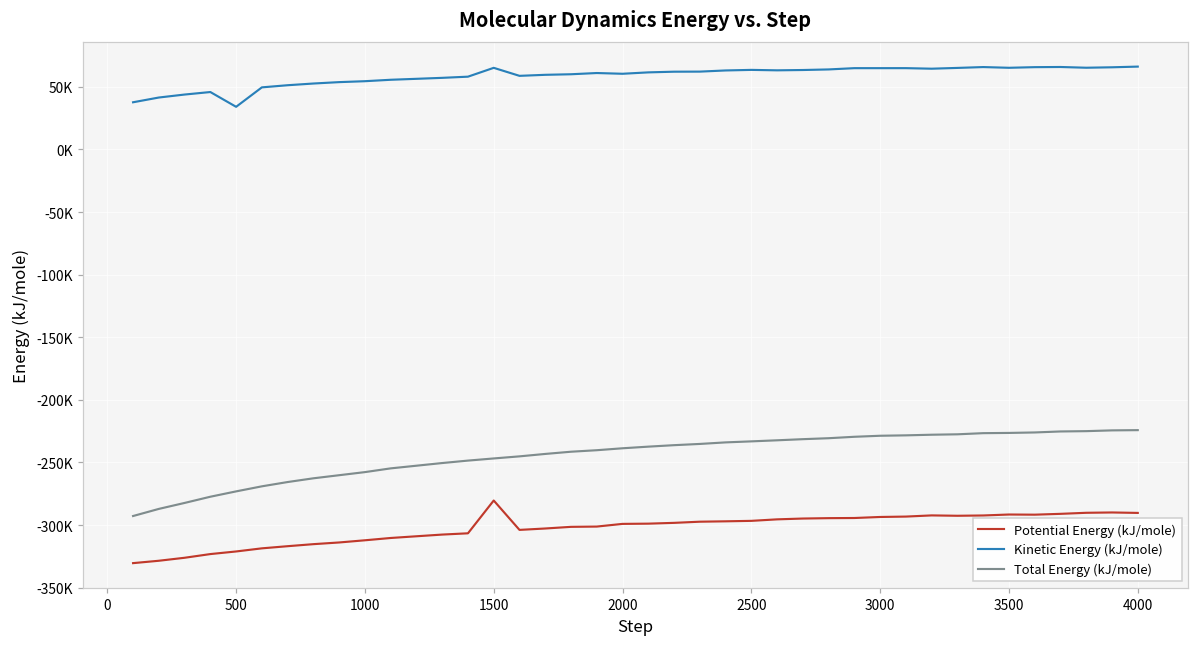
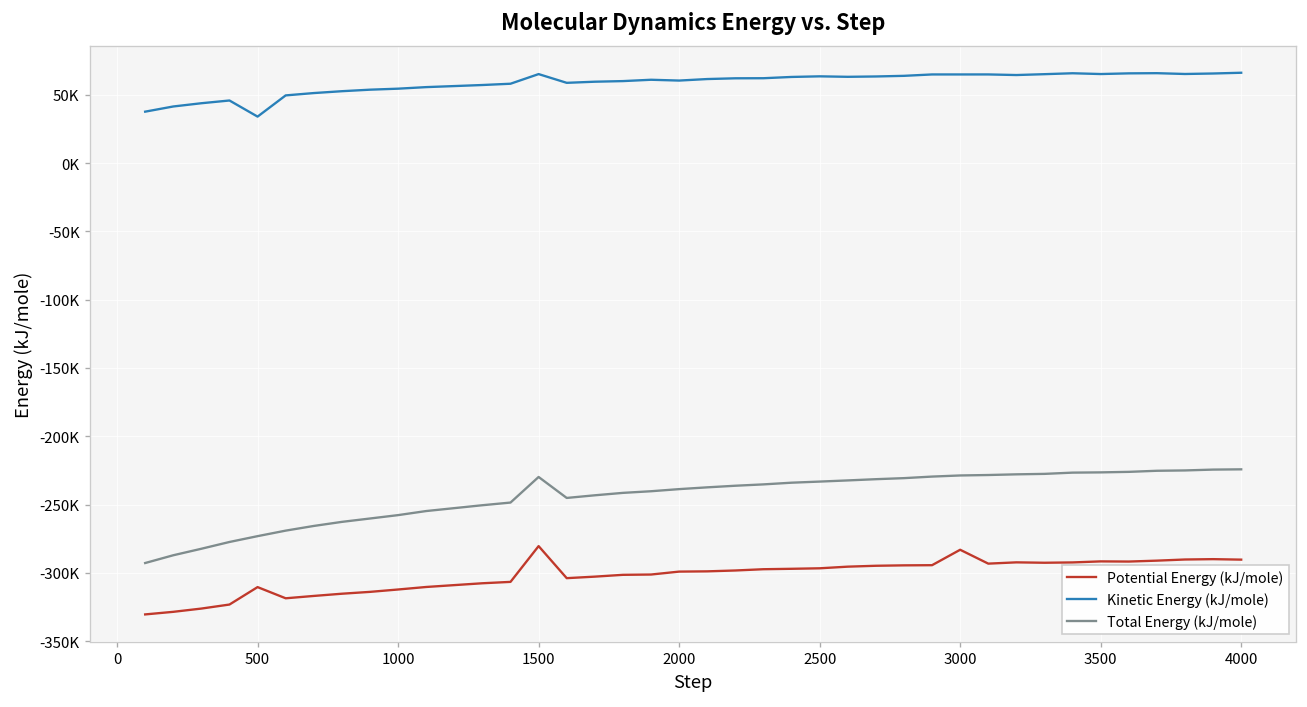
  {
    "Potential Energy (kJ/mole)": {
-     "500": -321000,
+     "500": -310000,
      "1000": -312000,
      "1500": -280000,
      "2000": -299000,
      "2500": -297000,
-     "3000": -294000,
+     "3000": -283000,
      "4000": -290000
    },
    "Kinetic Energy (kJ/mole)": {
      "500": 34000,
      "1000": 54000,
      "1500": 65000,
      "2000": 60000,
      "2500": 63000,
      "3000": 65000,
      "3500": 65000,
      "4000": 66000
    },
    "Total Energy (kJ/mole)": {
      "500": -273000,
      "1000": -258000,
-     "1500": -247000,
+     "1500": -230000,
      "2000": -239000,
      "2500": -233000,
      "3000": -229000,
      "3500": -226000,
      "4000": -224000
    }
  }
